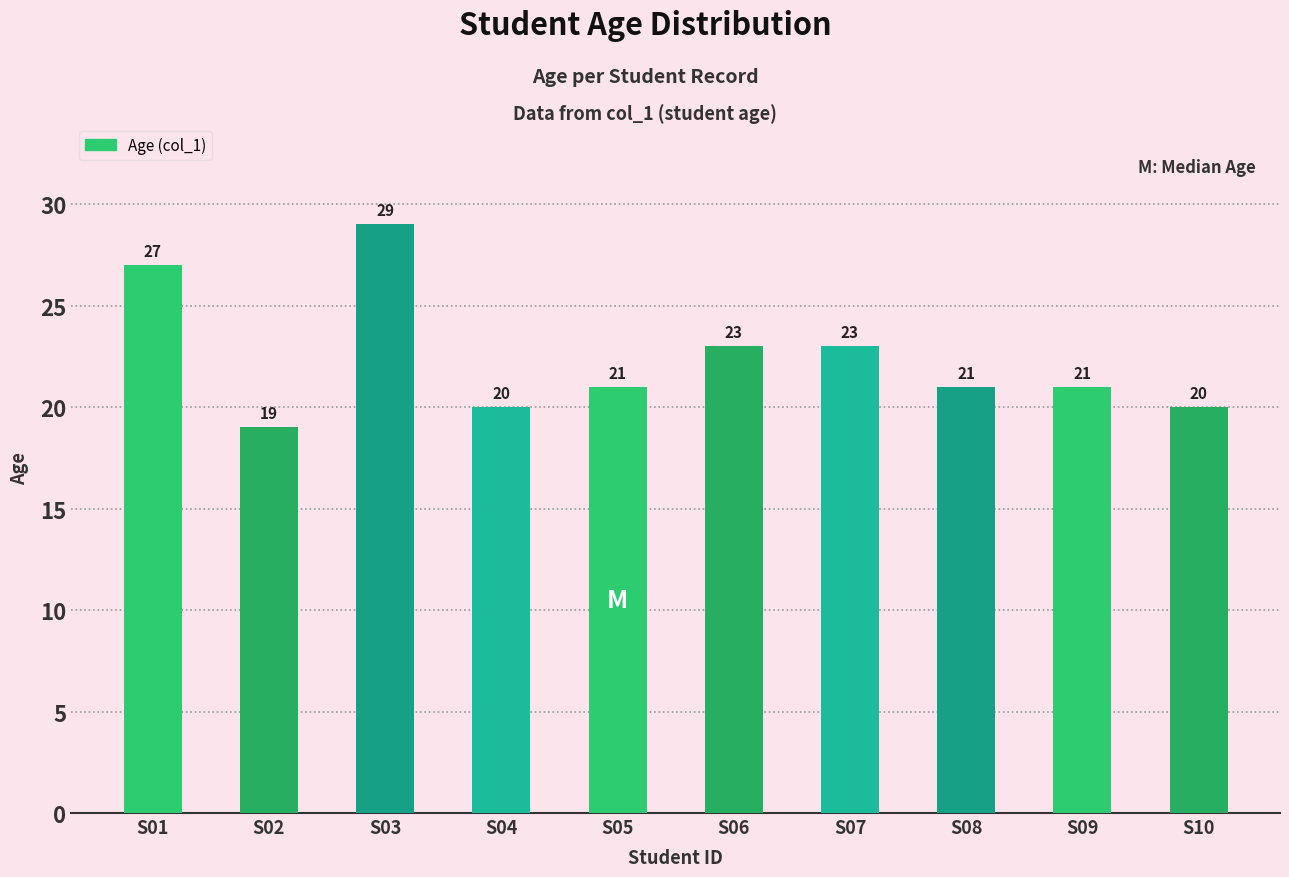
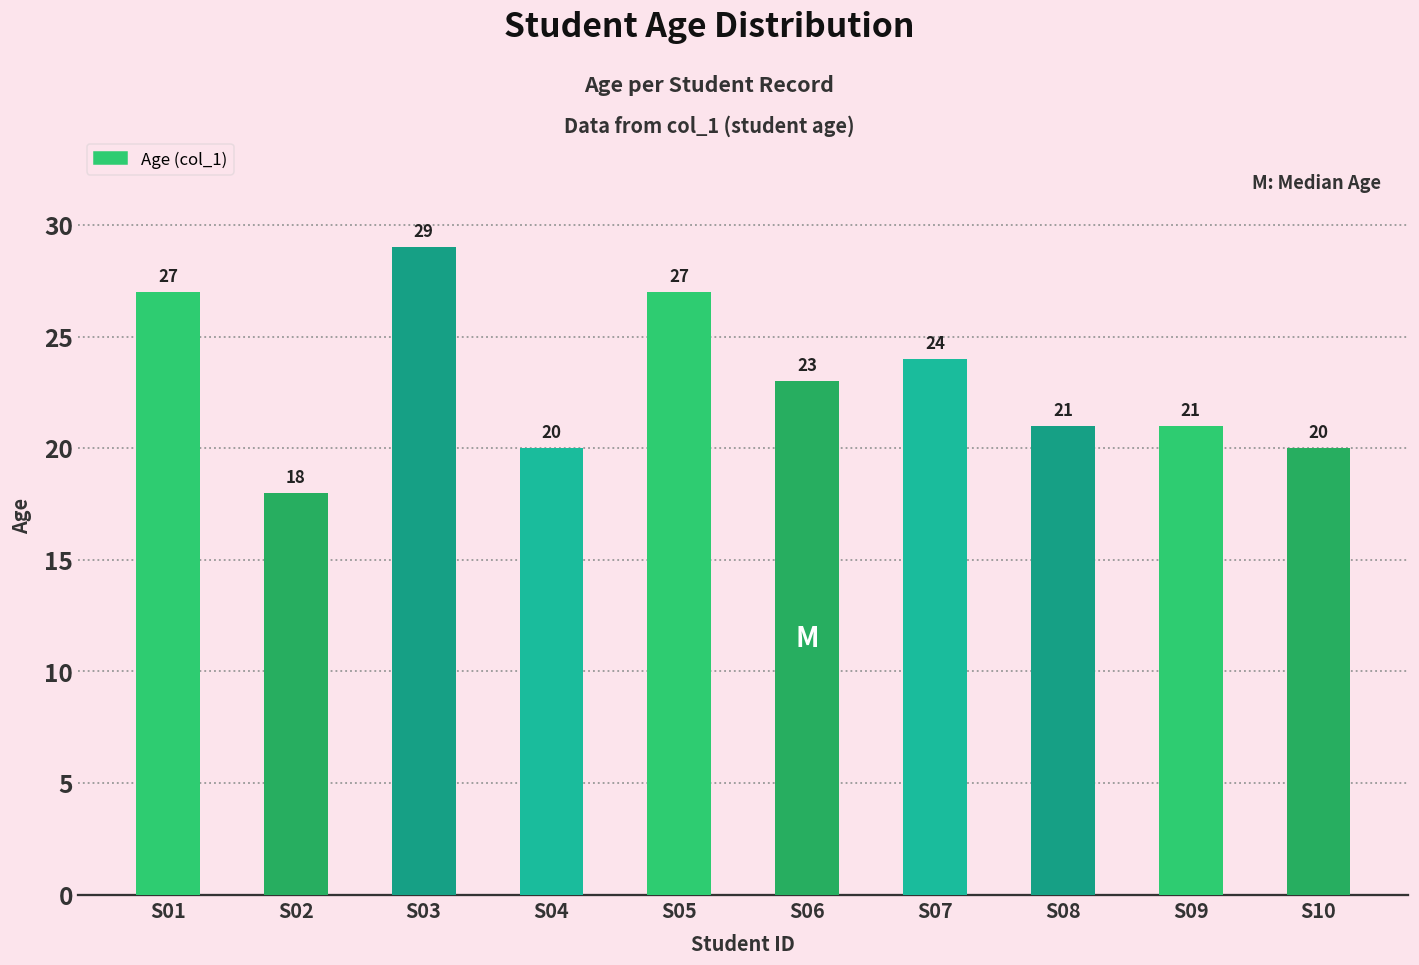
  {
    "S01": 27,
-   "S02": 19,
+   "S02": 18,
    "S03": 29,
    "S04": 20,
-   "S05": 21,
+   "S05": 27,
    "S06": 23,
-   "S07": 23,
+   "S07": 24,
    "S08": 21,
    "S09": 21,
    "S10": 20
  }
